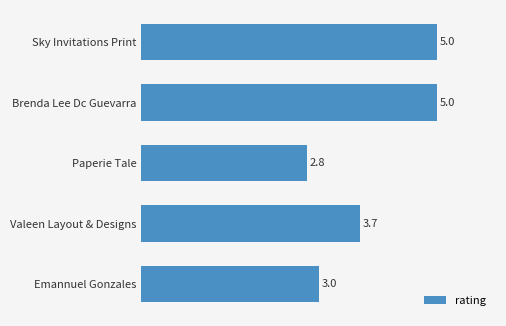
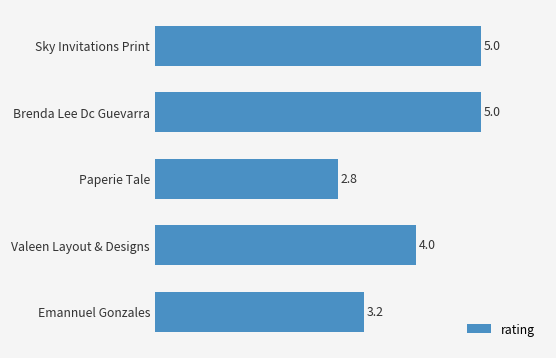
  {
    "Sky Invitations Print": 5.0,
    "Brenda Lee Dc Guevarra": 5.0,
    "Paperie Tale": 2.8,
-   "Valeen Layout & Designs": 3.7,
-   "Emannuel Gonzales": 3.0
+   "Valeen Layout & Designs": 4.0,
+   "Emannuel Gonzales": 3.2
  }
